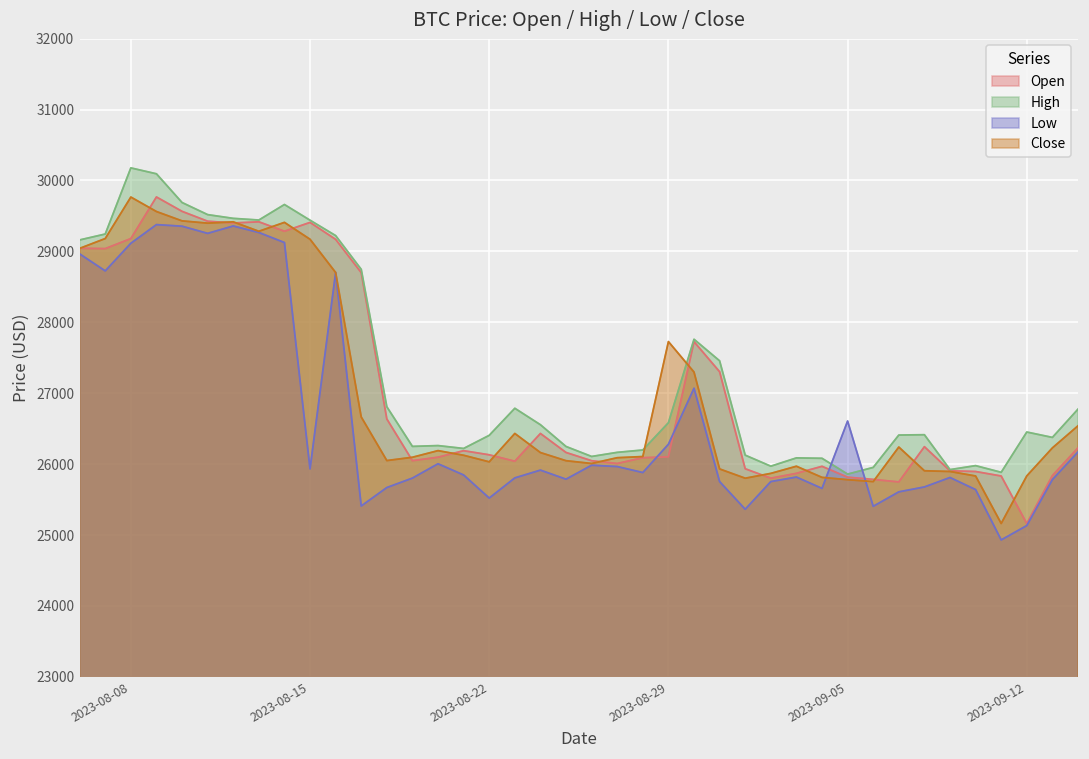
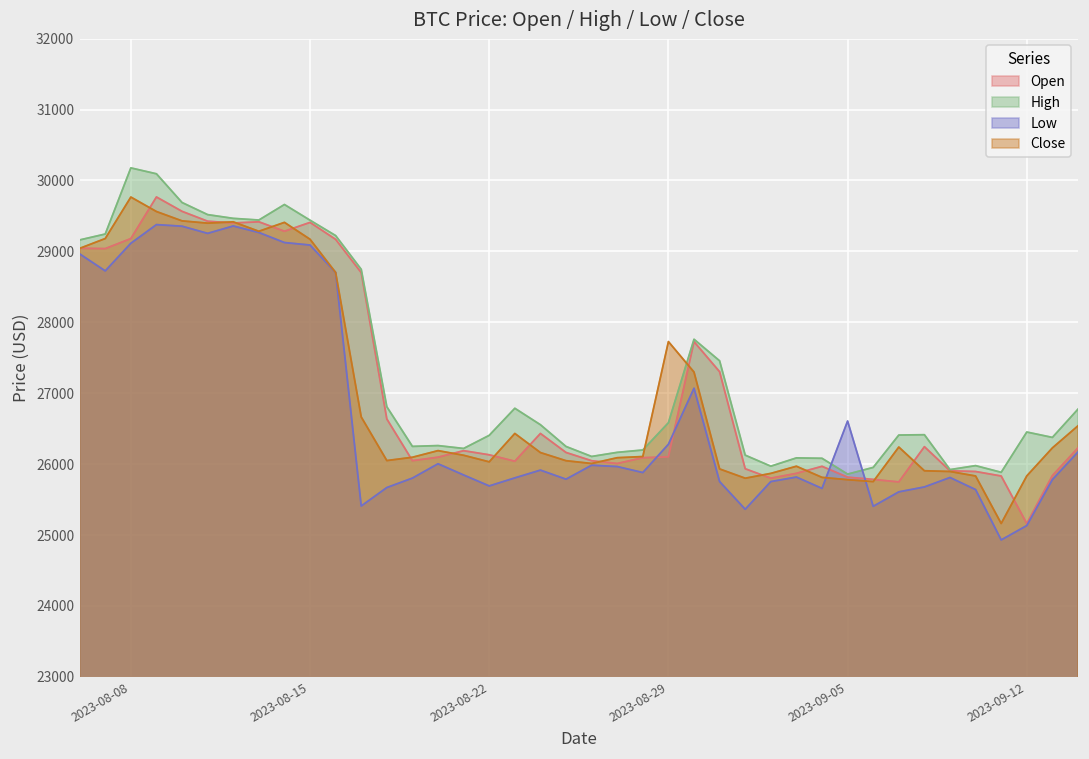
  {
    "High": {
      "2023-08-08": 30200,
      "2023-08-22": 26400,
      "2023-08-29": 26600,
      "2023-09-05": 25900,
      "2023-09-12": 26500
    },
    "Low": {
      "2023-08-08": 29100,
-     "2023-08-15": 25900,
-     "2023-08-22": 25500,
+     "2023-08-15": 29100,
+     "2023-08-22": 25700,
      "2023-08-29": 26300,
      "2023-09-05": 26600
    }
  }
